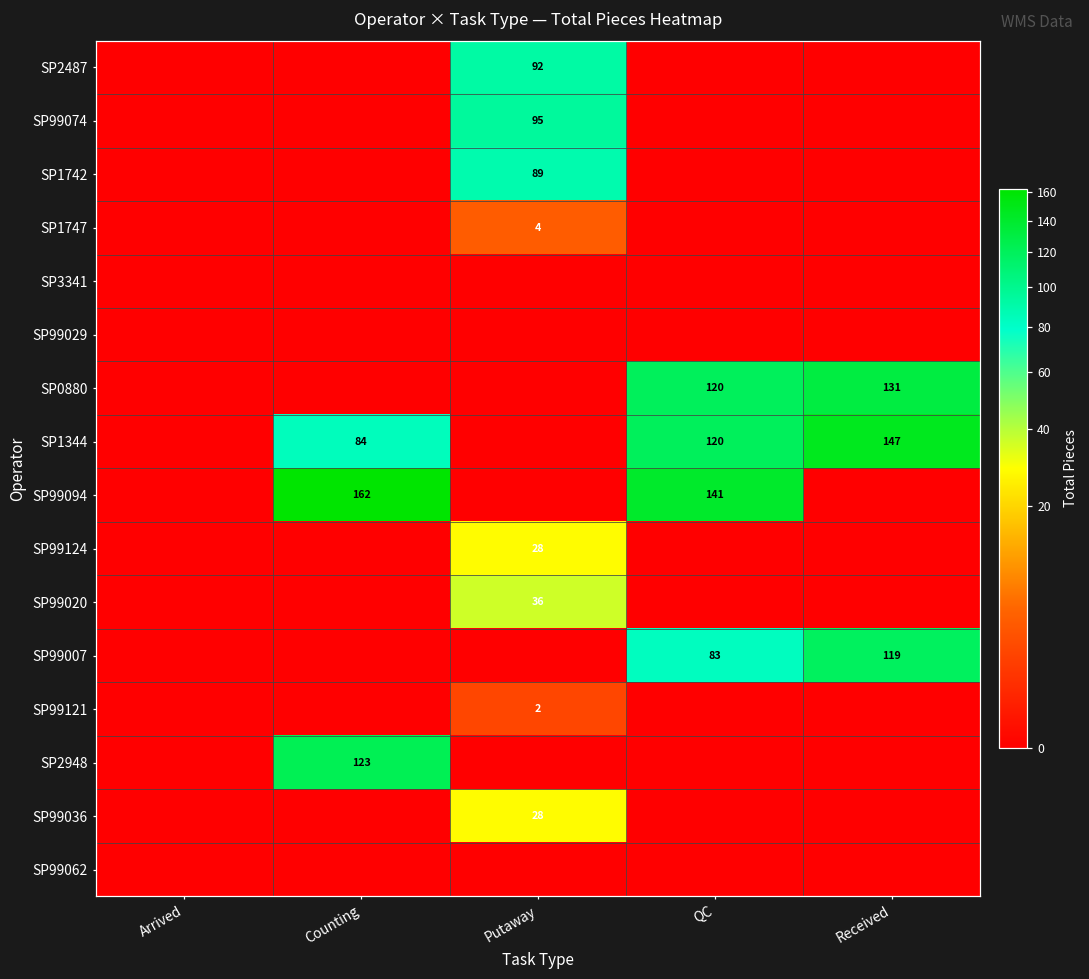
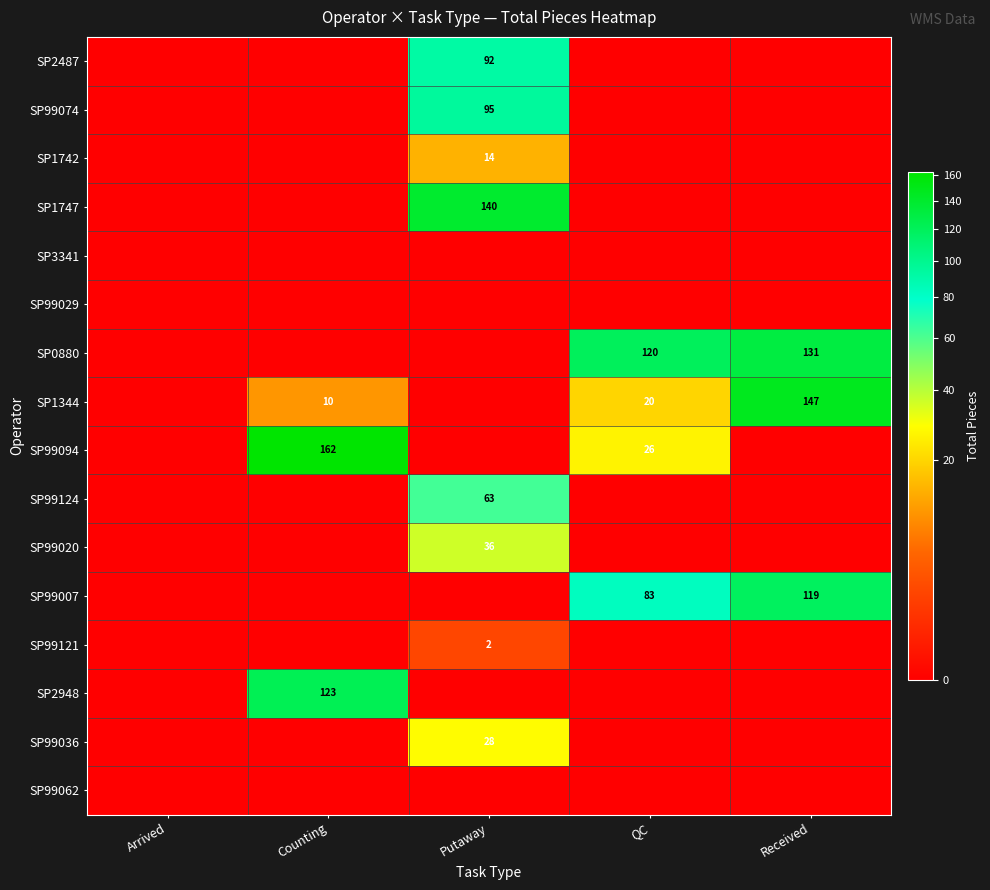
  {
    "SP2487": {
      "Putaway": 92
    },
    "SP99074": {
      "Putaway": 95
    },
    "SP1742": {
-     "Putaway": 89
+     "Putaway": 14
    },
    "SP1747": {
-     "Putaway": 4
+     "Putaway": 140
    },
    "SP0880": {
      "QC": 120,
      "Received": 131
    },
    "SP1344": {
-     "Counting": 84,
-     "QC": 120,
+     "Counting": 10,
+     "QC": 20,
      "Received": 147
    },
    "SP99094": {
      "Counting": 162,
-     "QC": 141
+     "QC": 26
    },
    "SP99124": {
-     "Putaway": 28
+     "Putaway": 63
    },
    "SP99020": {
      "Putaway": 36
    },
    "SP99007": {
      "QC": 83,
      "Received": 119
    },
    "SP99121": {
      "Putaway": 2
    },
    "SP2948": {
      "Counting": 123
    },
    "SP99036": {
      "Putaway": 28
    }
  }
